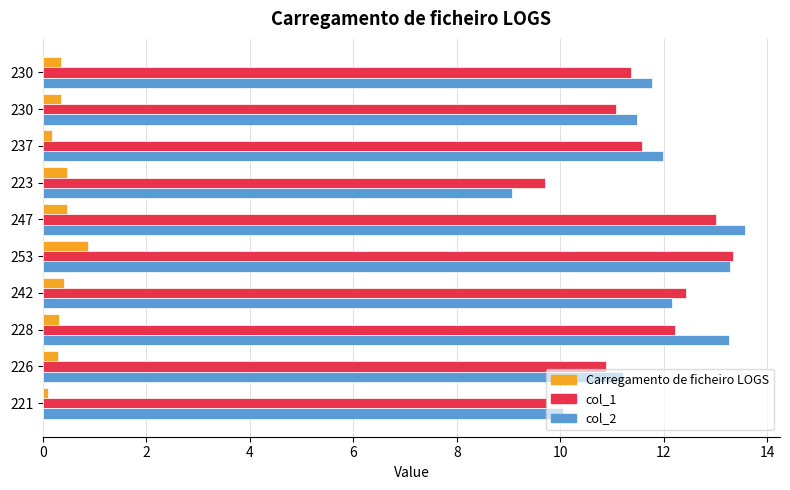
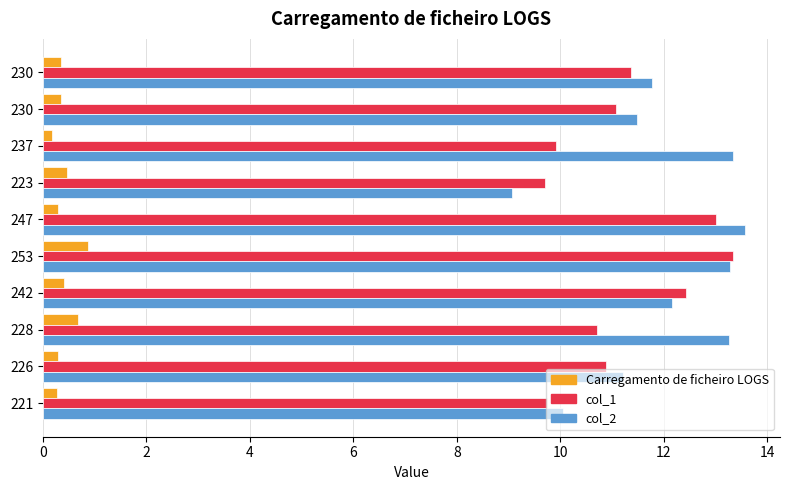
  {
    "Carregamento de ficheiro LOGS": {
      "237": 0.2,
      "223": 0.5,
-     "247": 0.5,
+     "247": 0.3,
      "253": 0.9,
      "242": 0.4,
-     "228": 0.3,
+     "228": 0.7,
      "226": 0.3,
-     "221": 0.1
+     "221": 0.3
    },
    "col_1": {
-     "237": 11.6,
+     "237": 9.9,
      "223": 9.7,
      "247": 13.0,
      "253": 13.3,
      "242": 12.4,
-     "228": 12.2,
+     "228": 10.7,
      "226": 10.9
    },
    "col_2": {
-     "237": 12.0,
+     "237": 13.3,
      "223": 9.1,
      "247": 13.6,
      "253": 13.3,
      "242": 12.2,
      "228": 13.2
    }
  }
